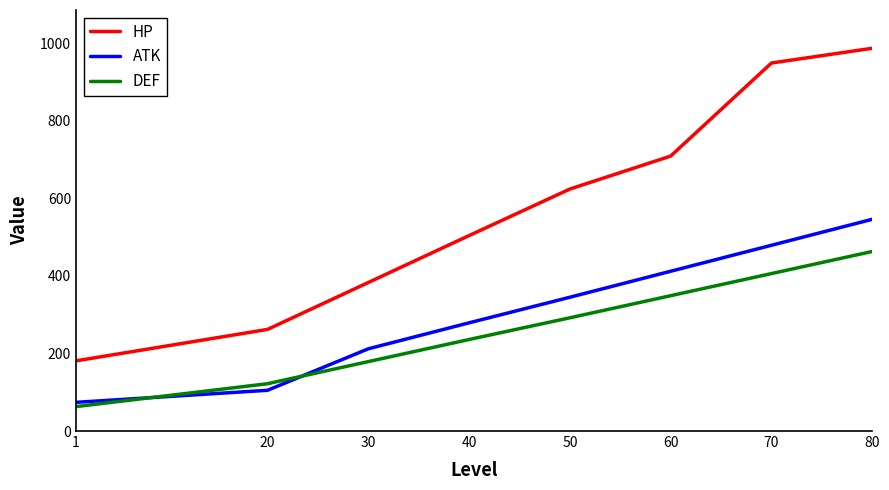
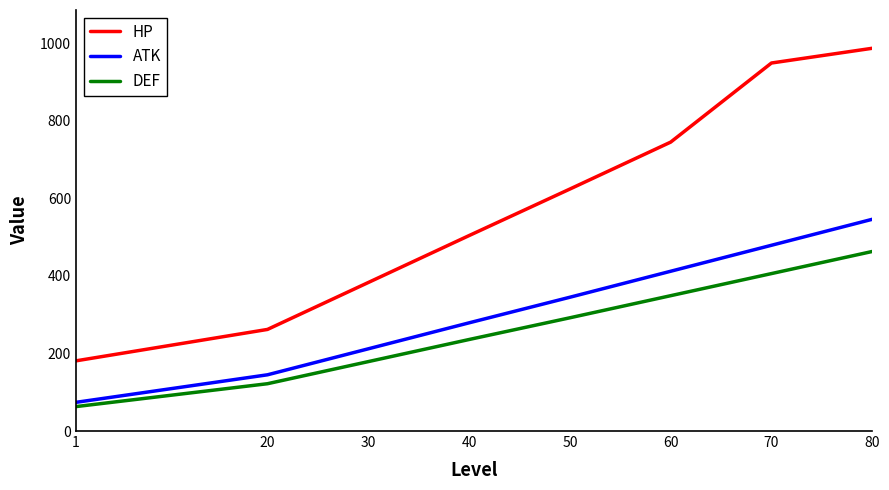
  {
    "HP": {
      "1": 180,
      "20": 260,
      "30": 380,
      "40": 500,
      "50": 620,
-     "60": 710,
+     "60": 750,
      "70": 950,
      "80": 990
    },
    "ATK": {
      "1": 70,
-     "20": 110,
+     "20": 150,
      "30": 210,
      "40": 280,
      "50": 350,
      "60": 410,
      "70": 480,
      "80": 550
    },
    "DEF": {
      "1": 60,
      "20": 120,
      "30": 180,
      "40": 240,
      "50": 290,
      "60": 350,
      "70": 410,
      "80": 460
    }
  }
